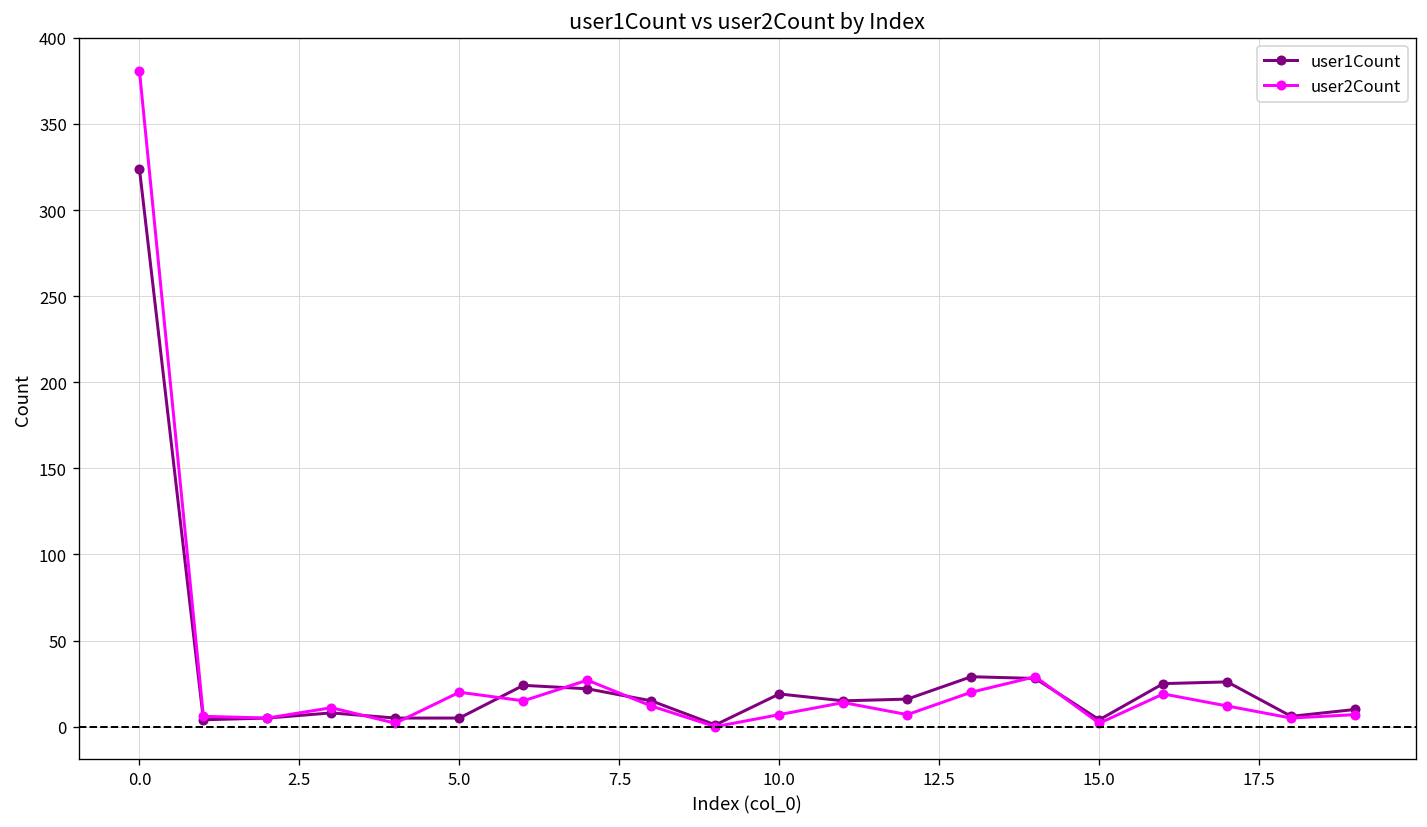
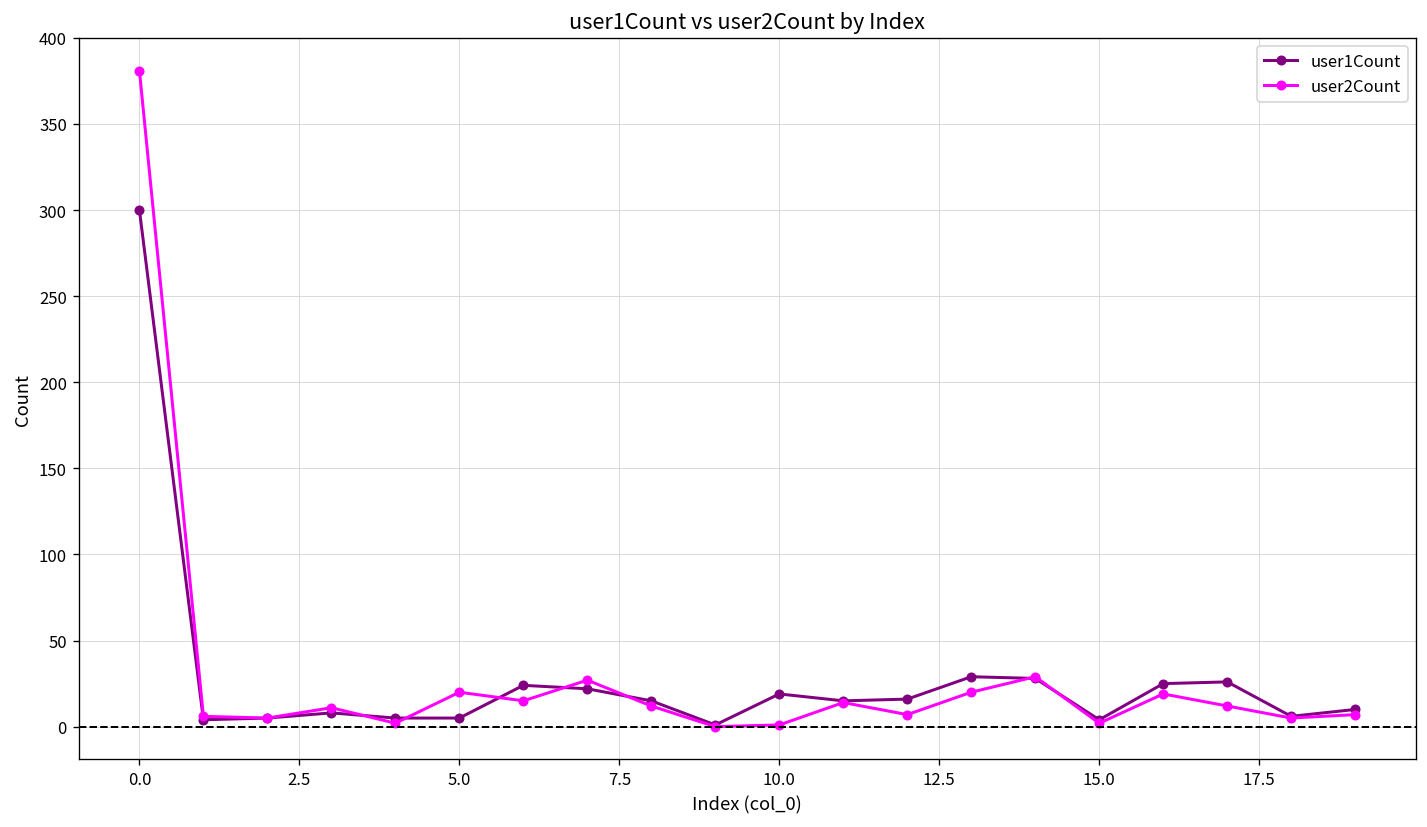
  {
    "user1Count": {
-     "0.0": 324,
+     "0.0": 300,
      "5.0": 5,
      "10.0": 19,
      "15.0": 4
    },
    "user2Count": {
      "0.0": 381,
      "5.0": 20,
-     "10.0": 7,
+     "10.0": 1,
      "15.0": 2
    }
  }
